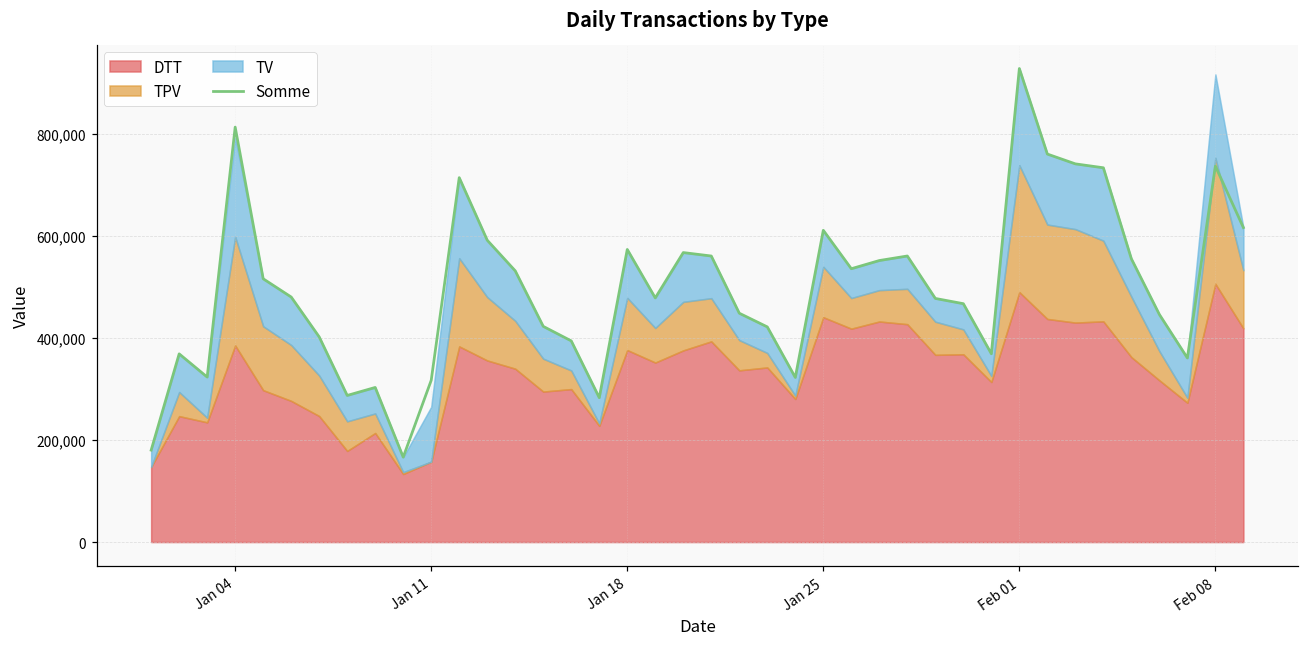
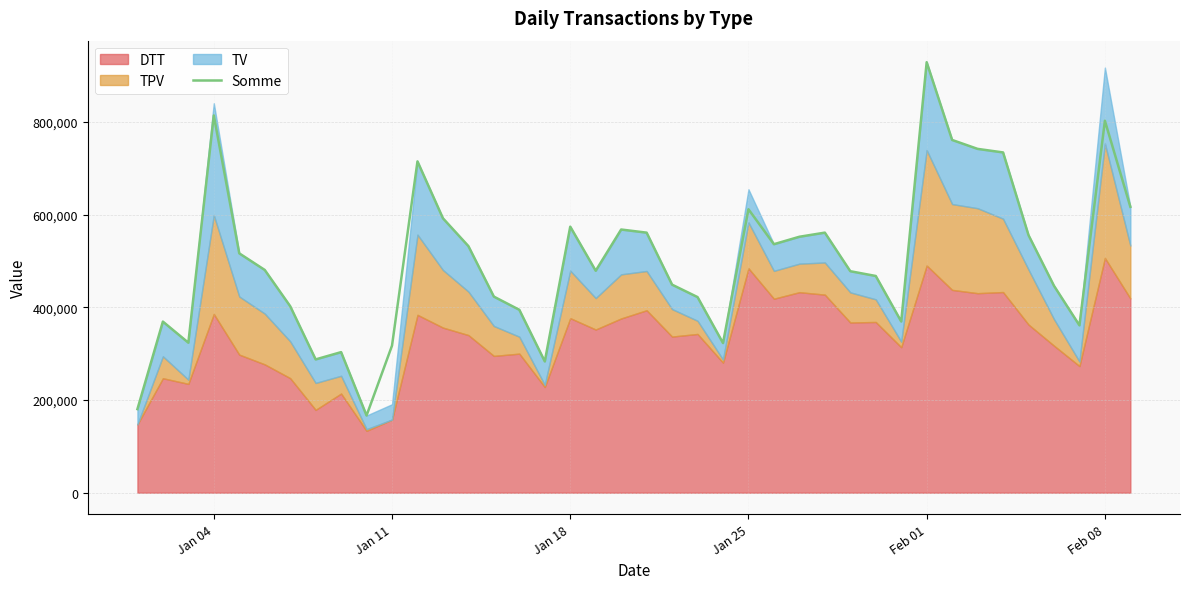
  {
    "Somme": {
      "Jan 04": "810,000",
      "Jan 11": "320,000",
-     "Feb 08": "740,000"
+     "Feb 08": "800,000"
    },
    "DTT": {
      "Jan 04": "390,000",
      "Jan 18": "380,000",
-     "Jan 25": "440,000",
+     "Jan 25": "480,000",
      "Feb 01": "490,000",
      "Feb 08": "510,000"
    },
    "TPV": {
      "Jan 04": "210,000",
      "Jan 18": "100,000",
      "Jan 25": "100,000",
      "Feb 01": "250,000",
      "Feb 08": "250,000"
    },
    "TV": {
-     "Jan 04": "190,000",
-     "Jan 11": "110,000",
+     "Jan 04": "240,000",
+     "Jan 11": "30,000",
      "Feb 08": "160,000"
    }
  }
